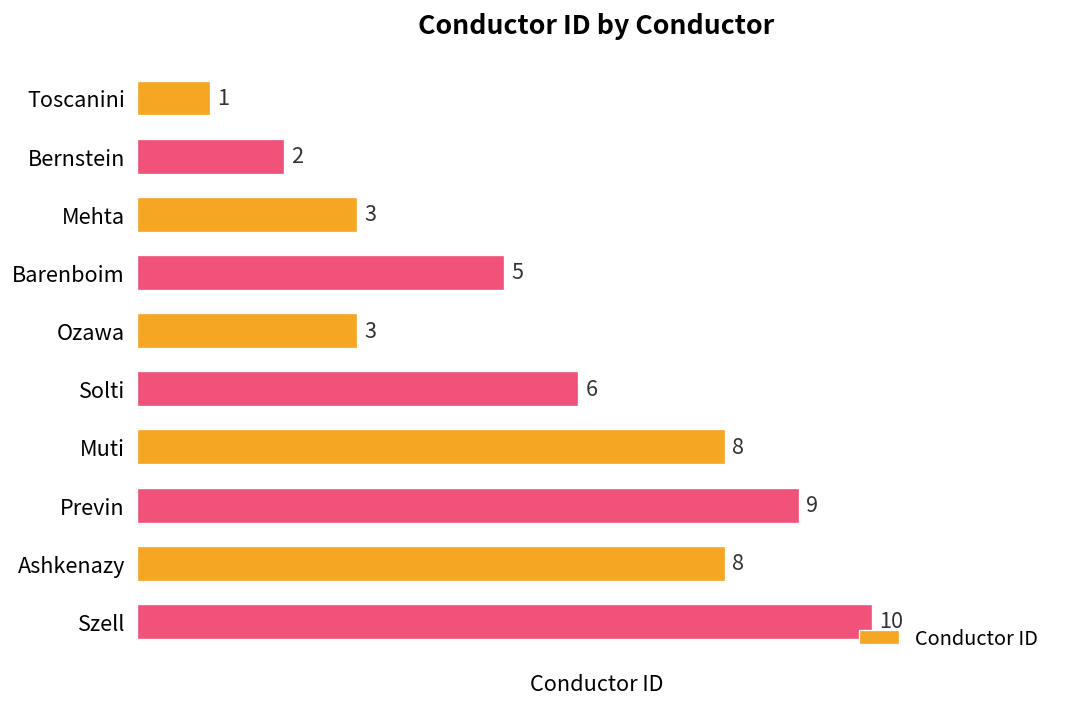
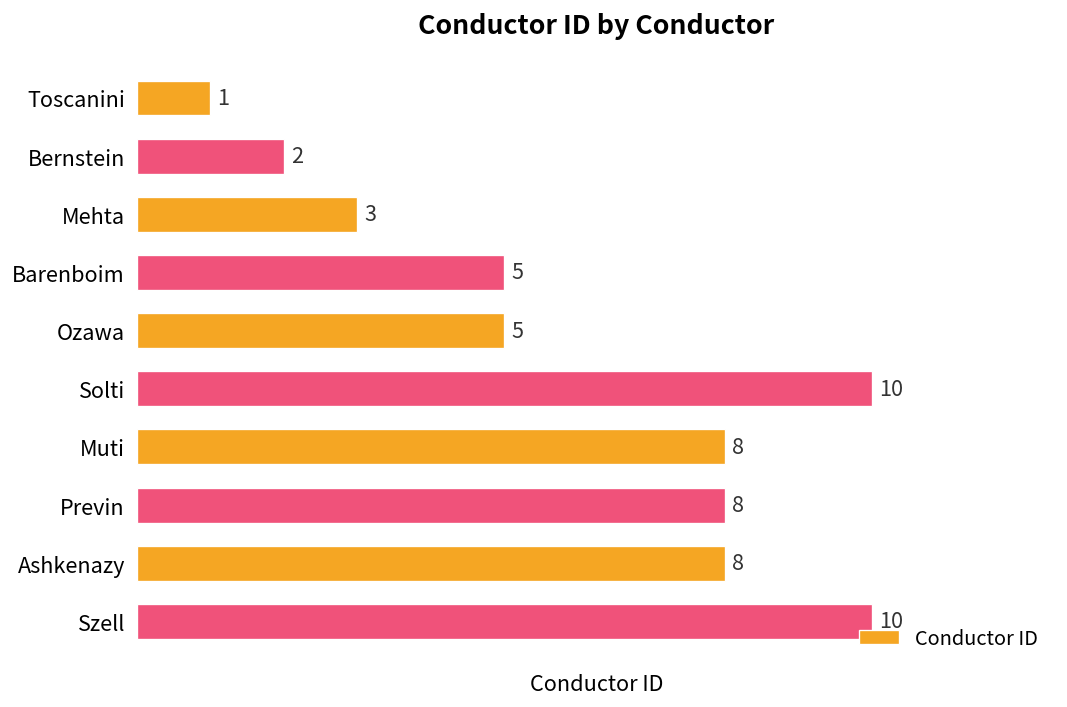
  {
    "Toscanini": 1,
    "Bernstein": 2,
    "Mehta": 3,
    "Barenboim": 5,
-   "Ozawa": 3,
-   "Solti": 6,
+   "Ozawa": 5,
+   "Solti": 10,
    "Muti": 8,
-   "Previn": 9,
+   "Previn": 8,
    "Ashkenazy": 8,
    "Szell": 10
  }
